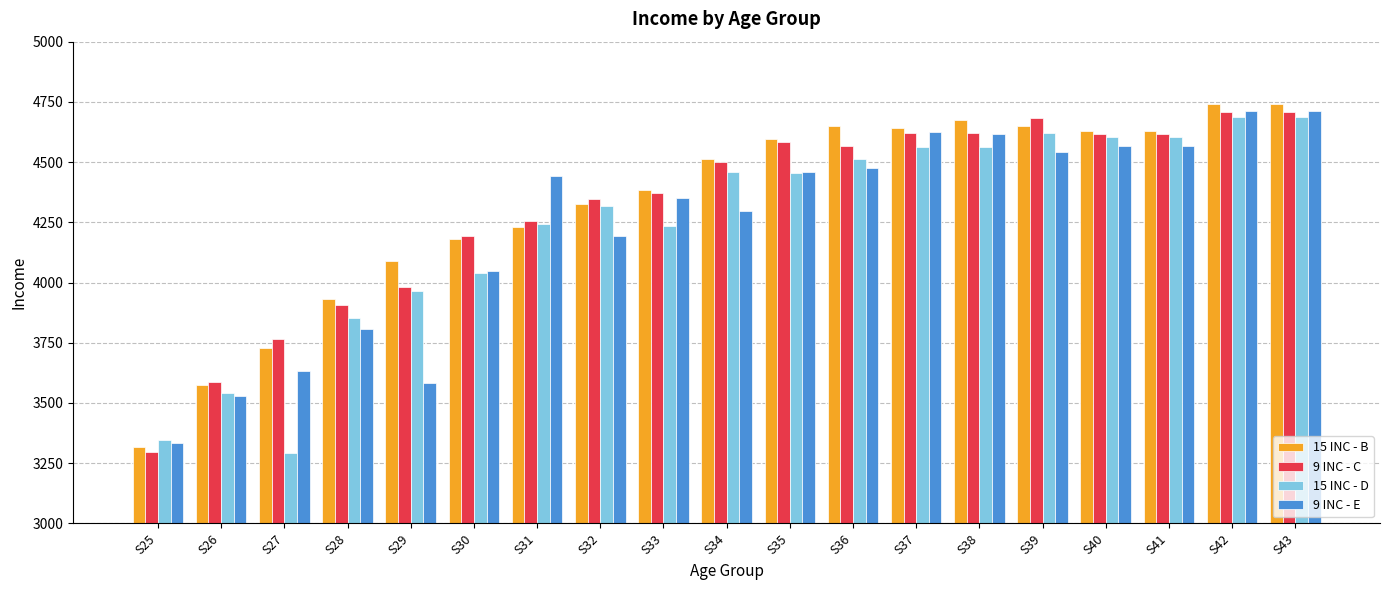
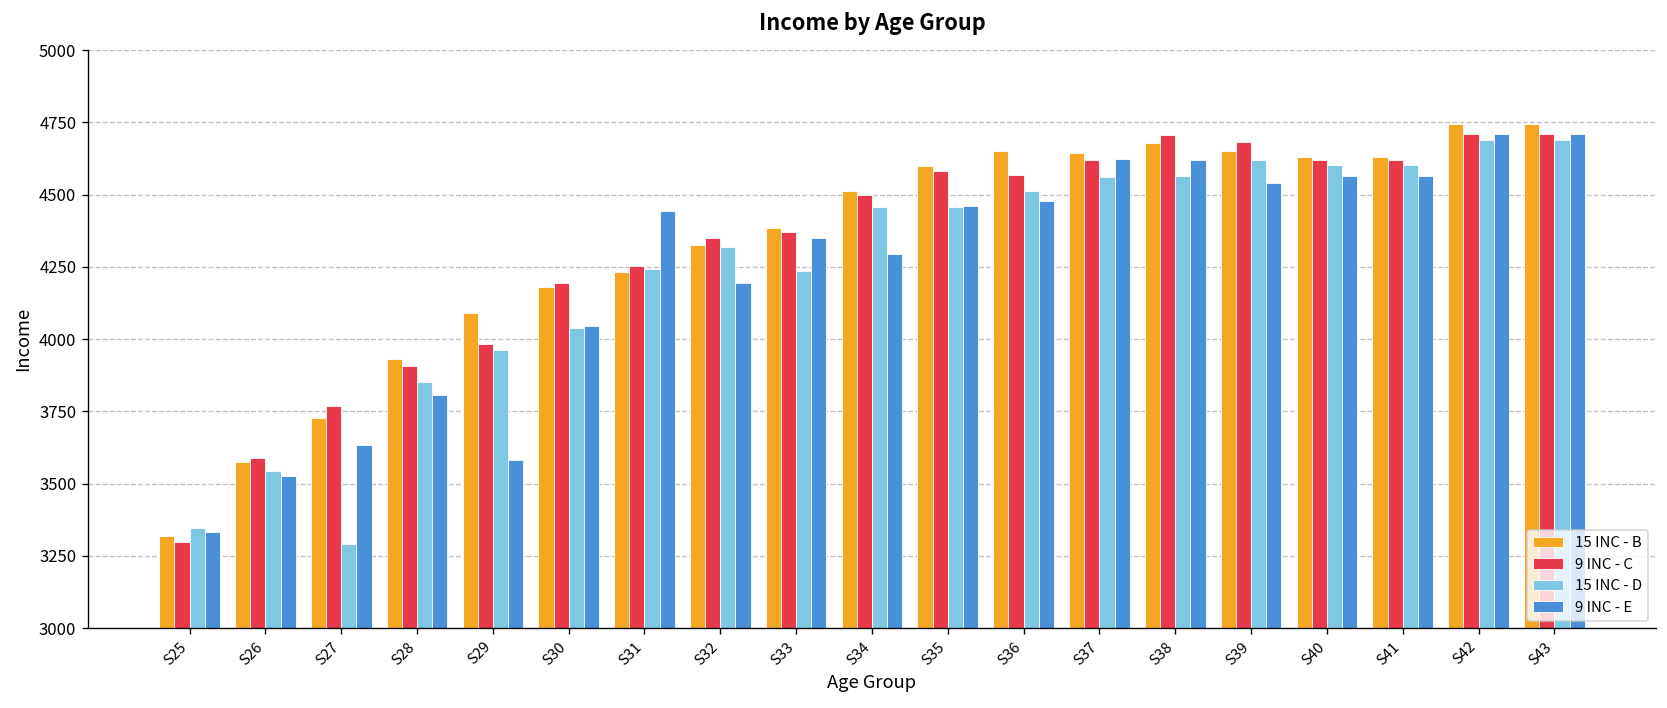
  {
    "15 INC - B": {
      "S25": 3320,
      "S26": 3580,
      "S27": 3730,
      "S28": 3930,
      "S29": 4090,
      "S30": 4180,
      "S31": 4230,
      "S32": 4320,
      "S33": 4380,
      "S34": 4510,
      "S35": 4600,
      "S36": 4650,
      "S37": 4640,
      "S38": 4680,
      "S39": 4650,
      "S40": 4630,
      "S41": 4630,
      "S42": 4740,
      "S43": 4740
    },
    "9 INC - C": {
      "S25": 3300,
      "S26": 3590,
      "S27": 3770,
      "S28": 3910,
      "S29": 3980,
      "S30": 4190,
      "S31": 4250,
      "S32": 4350,
      "S33": 4370,
      "S34": 4500,
      "S35": 4580,
      "S36": 4570,
      "S37": 4620,
-     "S38": 4620,
+     "S38": 4710,
      "S39": 4680,
      "S40": 4620,
      "S41": 4620,
      "S42": 4710,
      "S43": 4710
    },
    "15 INC - D": {
      "S25": 3340,
      "S26": 3540,
      "S27": 3290,
      "S28": 3850,
      "S29": 3960,
      "S30": 4040,
      "S31": 4240,
      "S32": 4320,
      "S33": 4230,
      "S34": 4460,
      "S35": 4460,
      "S36": 4510,
      "S37": 4560,
      "S38": 4560,
      "S39": 4620,
      "S40": 4600,
      "S41": 4600,
      "S42": 4690,
      "S43": 4690
    },
    "9 INC - E": {
      "S25": 3330,
      "S26": 3530,
      "S27": 3630,
      "S28": 3810,
      "S29": 3580,
      "S30": 4050,
      "S31": 4440,
      "S32": 4190,
      "S33": 4350,
      "S34": 4300,
      "S35": 4460,
      "S36": 4480,
      "S37": 4620,
      "S38": 4620,
      "S39": 4540,
      "S40": 4570,
      "S41": 4570,
      "S42": 4710,
      "S43": 4710
    }
  }
